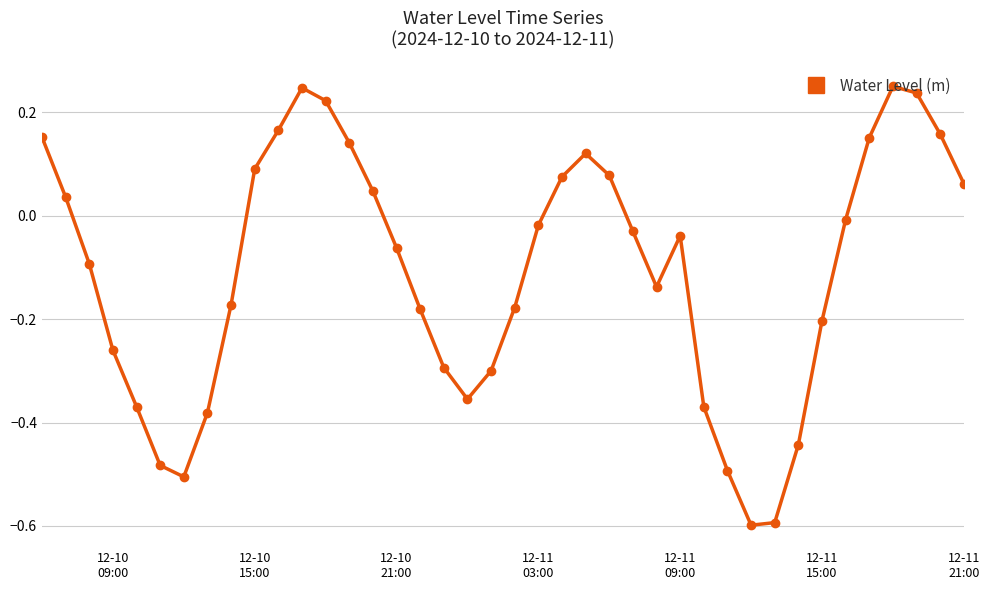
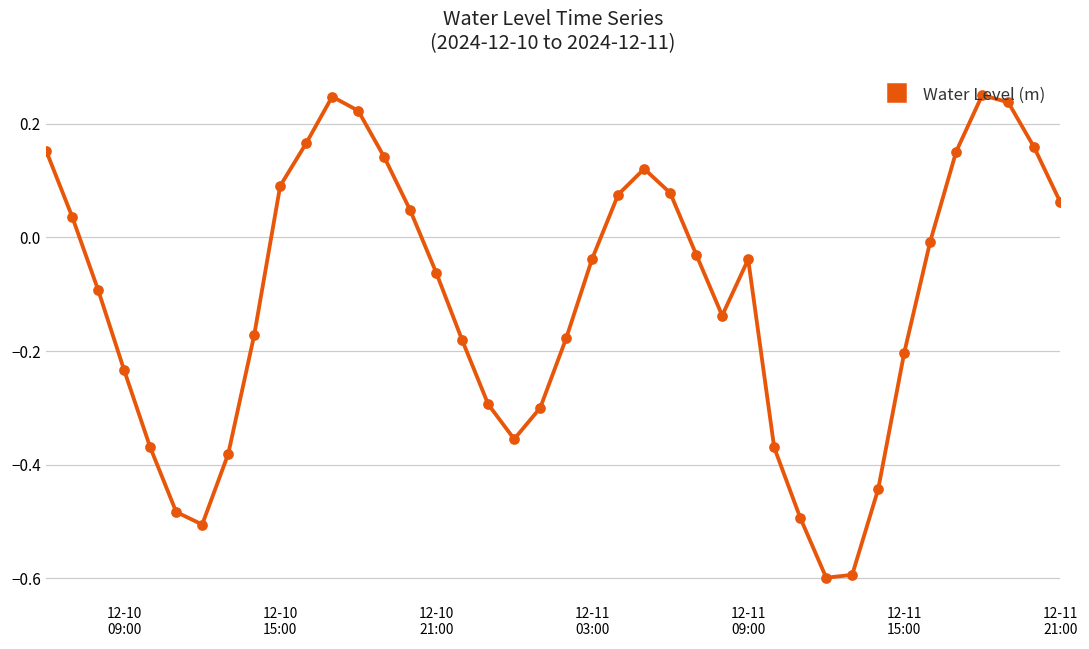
  {
-   "12-10 09:00": -0.26,
+   "12-10 09:00": -0.23,
    "12-10 15:00": 0.09,
    "12-10 21:00": -0.06,
-   "12-11 03:00": -0.02,
+   "12-11 03:00": -0.04,
    "12-11 09:00": -0.04,
    "12-11 15:00": -0.20,
    "12-11 21:00": 0.06
  }
